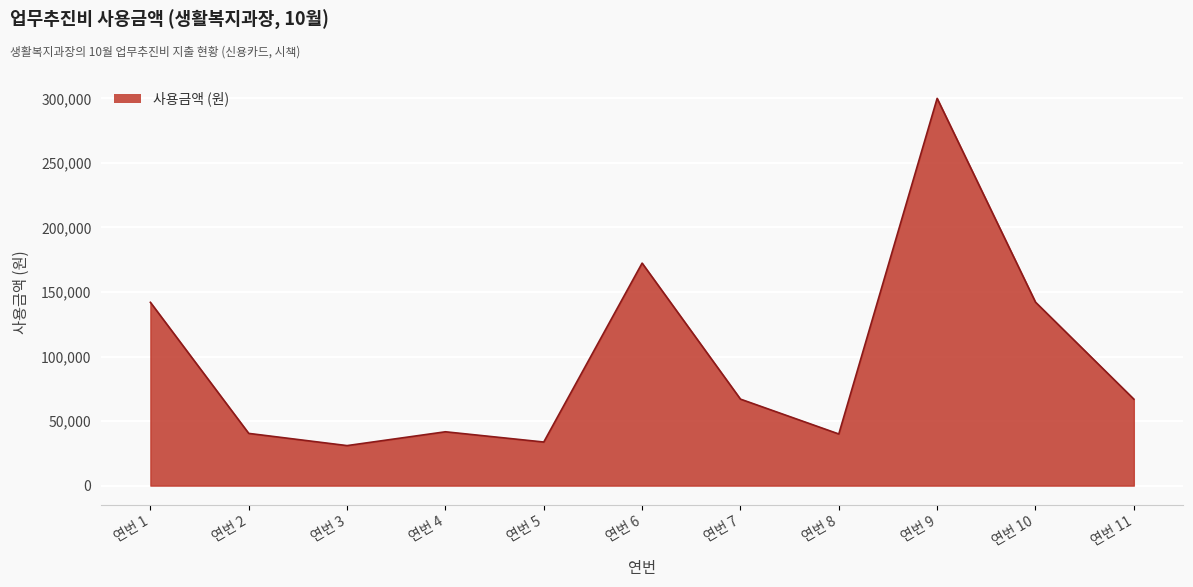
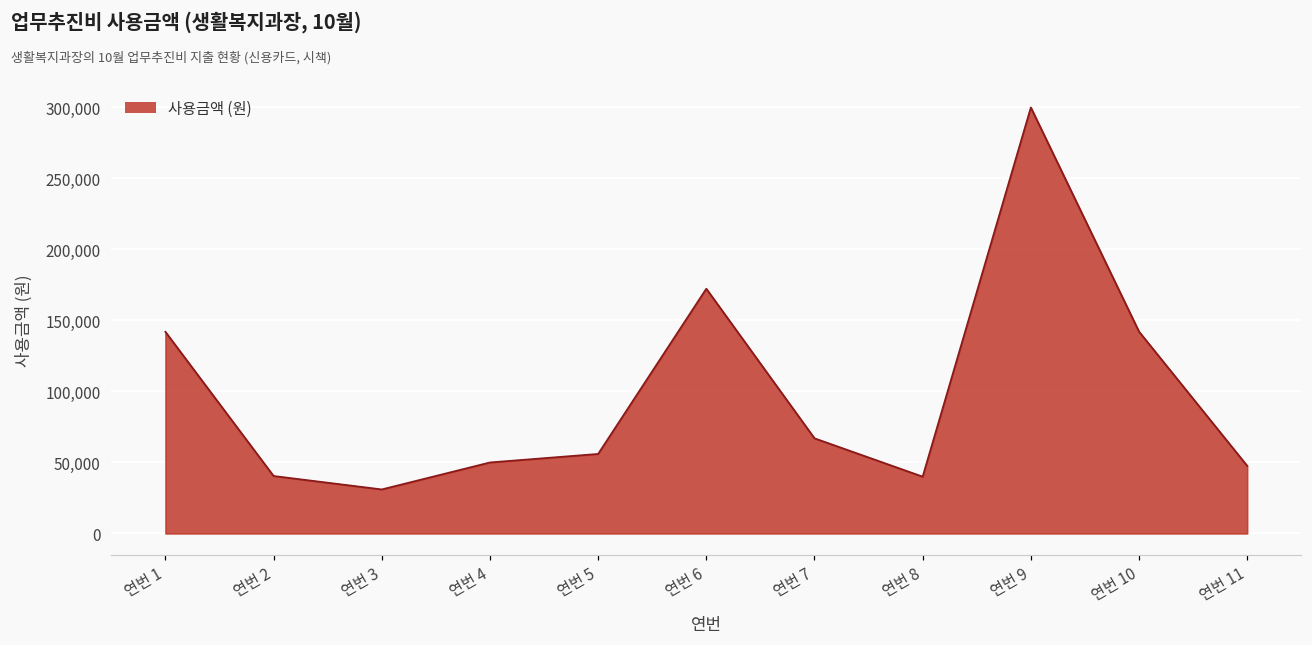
  {
    "연번 1": "142,000",
    "연번 2": "40,000",
    "연번 3": "31,000",
-   "연번 4": "42,000",
-   "연번 5": "34,000",
+   "연번 4": "50,000",
+   "연번 5": "56,000",
    "연번 6": "172,000",
    "연번 7": "67,000",
    "연번 8": "40,000",
    "연번 9": "300,000",
    "연번 10": "142,000",
-   "연번 11": "67,000"
+   "연번 11": "48,000"
  }
